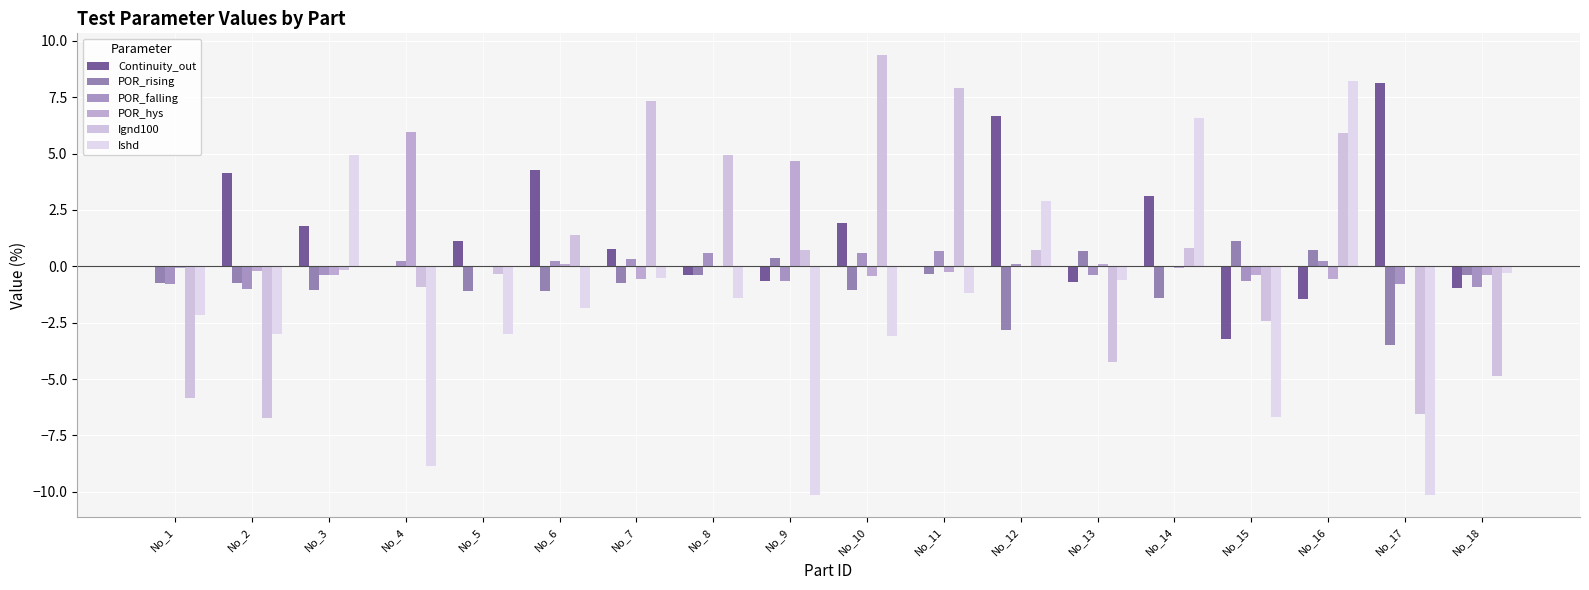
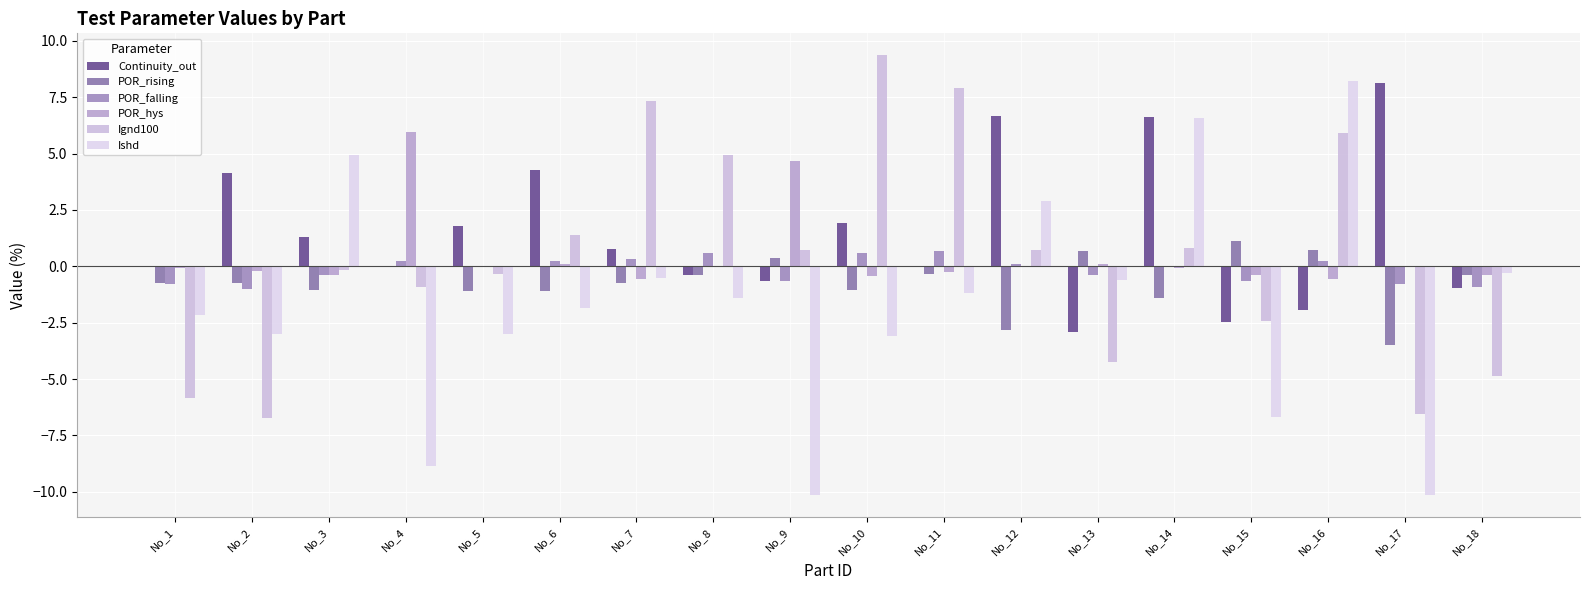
  {
    "Continuity_out": {
      "No_1": 0.0,
      "No_2": 4.1,
-     "No_3": 1.8,
+     "No_3": 1.3,
      "No_4": 0.0,
-     "No_5": 1.1,
+     "No_5": 1.8,
      "No_6": 4.3,
      "No_7": 0.8,
      "No_8": -0.4,
      "No_9": -0.6,
      "No_10": 1.9,
      "No_11": 0.0,
      "No_12": 6.7,
-     "No_13": -0.7,
-     "No_14": 3.1,
-     "No_15": -3.2,
-     "No_16": -1.5,
+     "No_13": -2.9,
+     "No_14": 6.6,
+     "No_15": -2.5,
+     "No_16": -1.9,
      "No_17": 8.1,
      "No_18": -0.9
    }
  }
